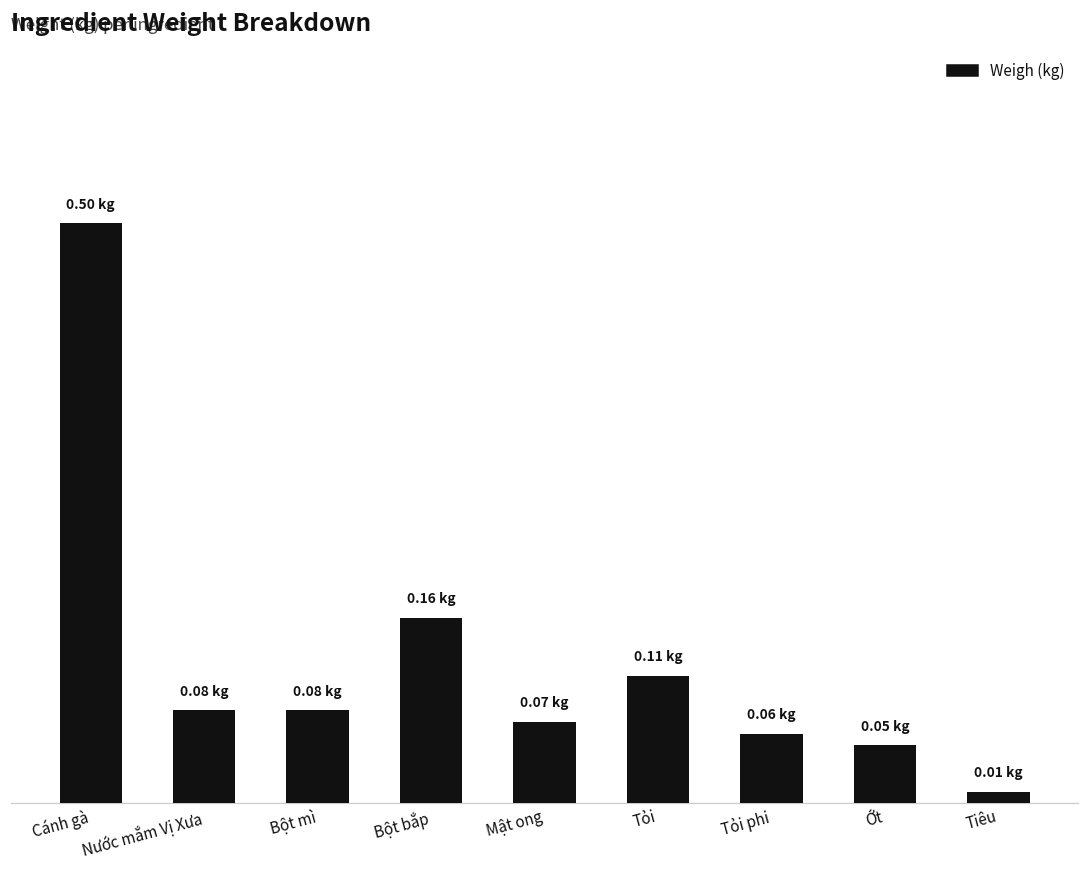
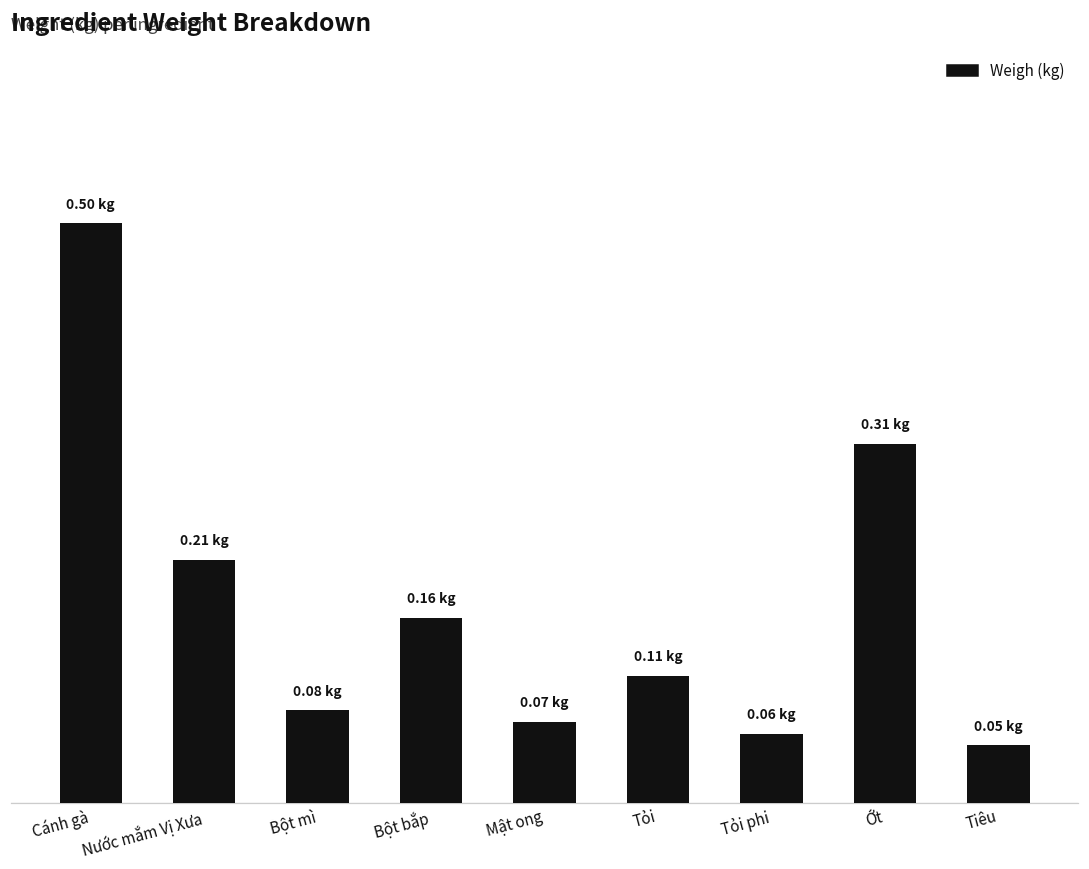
  {
    "Cánh gà": 0.50,
-   "Nước mắm Vị Xưa": 0.08,
+   "Nước mắm Vị Xưa": 0.21,
    "Bột mì": 0.08,
    "Bột bắp": 0.16,
    "Mật ong": 0.07,
    "Tỏi": 0.11,
    "Tỏi phi": 0.06,
-   "Ớt": 0.05,
-   "Tiêu": 0.01
+   "Ớt": 0.31,
+   "Tiêu": 0.05
  }
